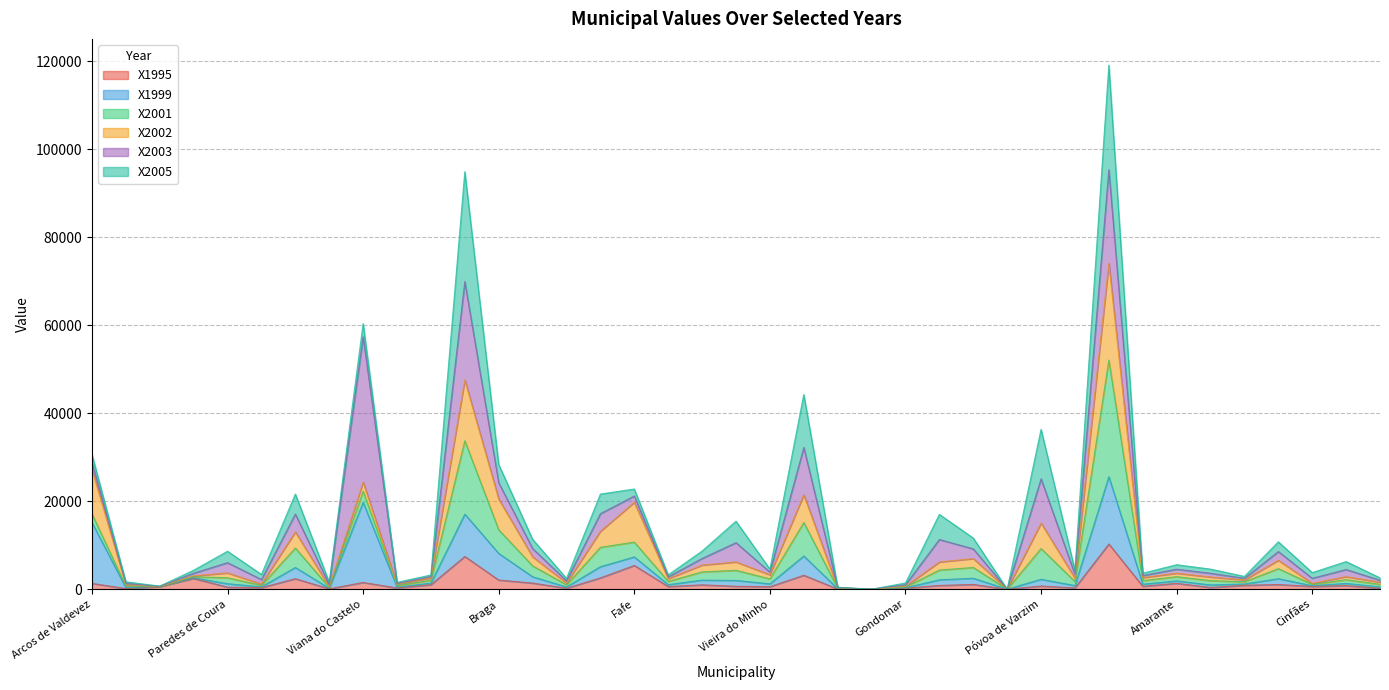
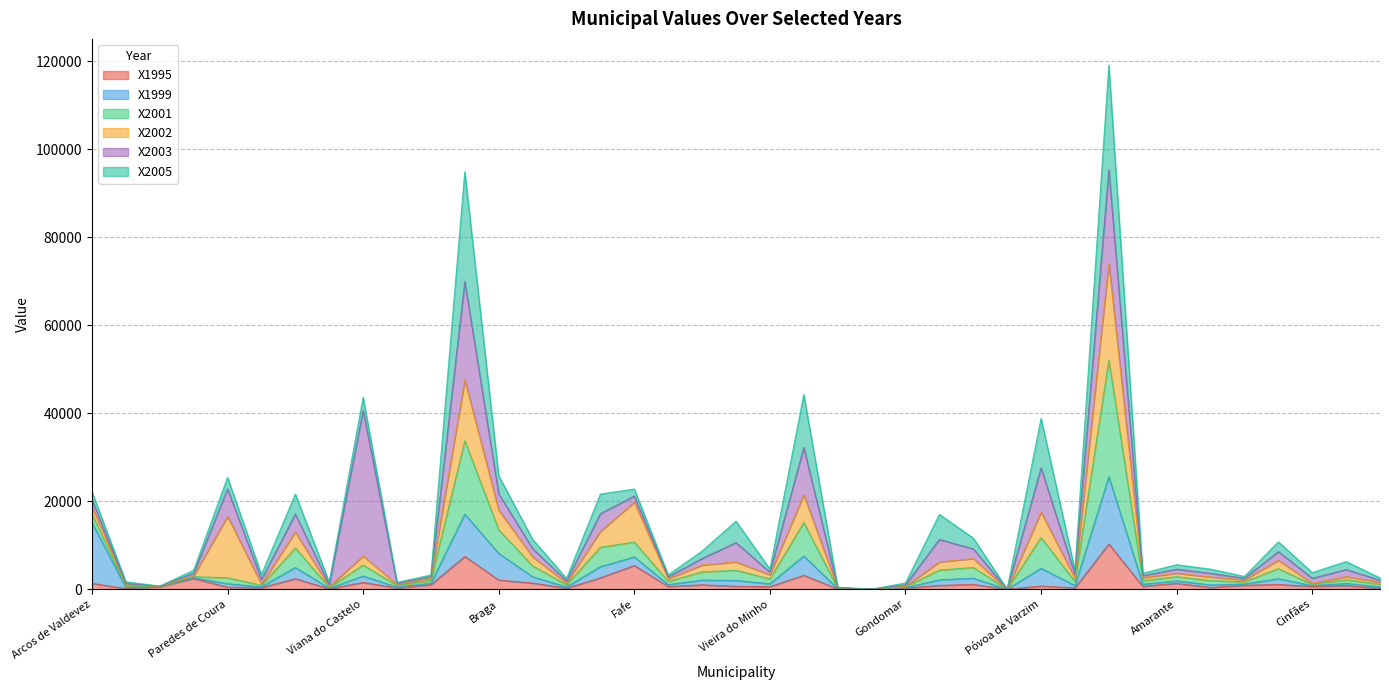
  {
    "X1995": {
      "Arcos de Valdevez": 1000,
      "Paredes de Coura": 0,
      "Viana do Castelo": 2000,
      "Braga": 2000,
      "Fafe": 5000,
      "Vieira do Minho": 1000,
      "Póvoa de Varzim": 1000
    },
    "X1999": {
      "Arcos de Valdevez": 14000,
      "Paredes de Coura": 1000,
-     "Viana do Castelo": 18000,
+     "Viana do Castelo": 1000,
      "Braga": 6000,
      "Fafe": 2000,
      "Vieira do Minho": 1000,
-     "Póvoa de Varzim": 2000
+     "Póvoa de Varzim": 4000
    },
    "X2002": {
-     "Arcos de Valdevez": 10000,
-     "Paredes de Coura": 1000,
+     "Arcos de Valdevez": 2000,
+     "Paredes de Coura": 14000,
      "Viana do Castelo": 2000,
-     "Braga": 7000,
+     "Braga": 4000,
      "Fafe": 9000,
      "Vieira do Minho": 1000,
      "Póvoa de Varzim": 6000,
      "Amarante": 1000
    },
    "X2003": {
      "Arcos de Valdevez": 2000,
-     "Paredes de Coura": 2000,
+     "Paredes de Coura": 6000,
      "Viana do Castelo": 33000,
      "Braga": 4000,
      "Fafe": 1000,
      "Vieira do Minho": 1000,
      "Póvoa de Varzim": 10000,
      "Amarante": 1000,
      "Cinfães": 1000
    }
  }
